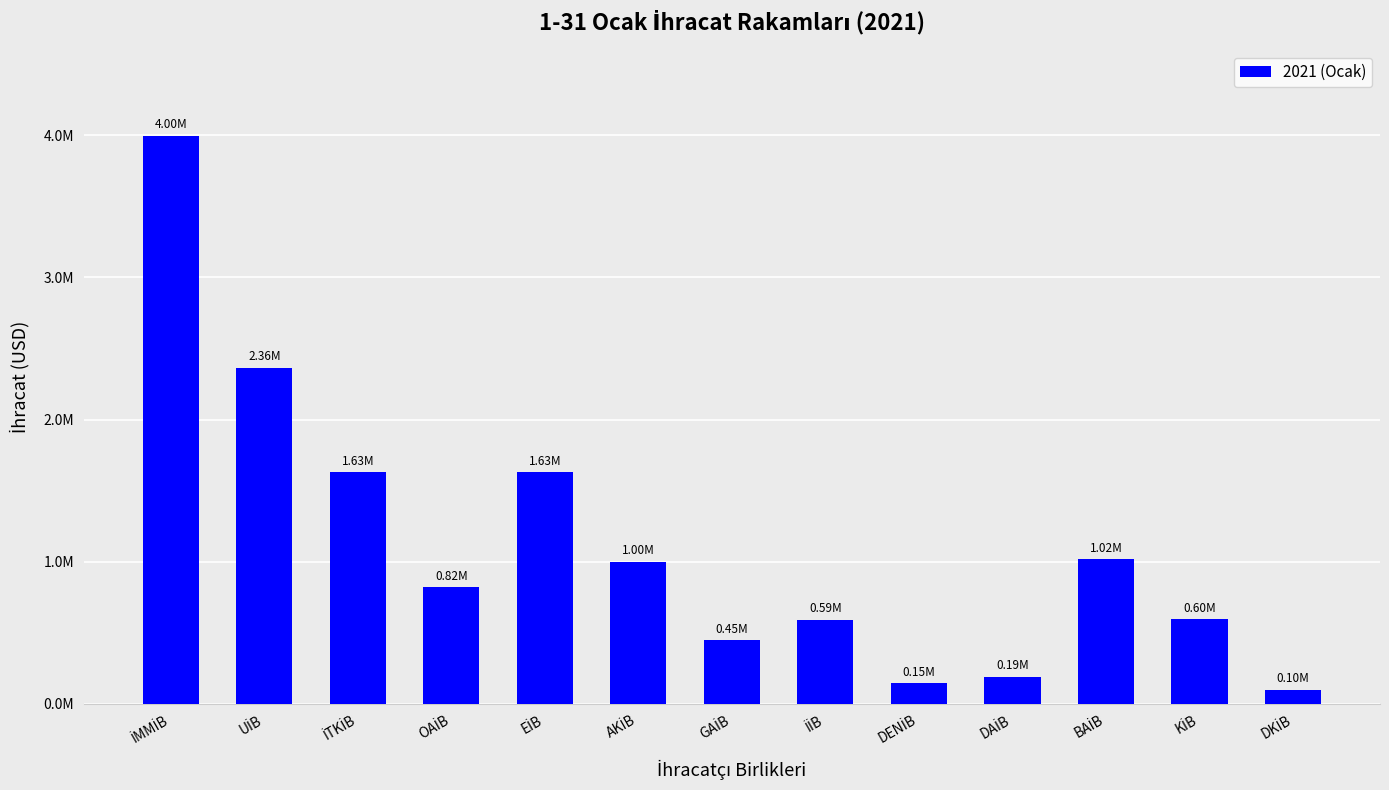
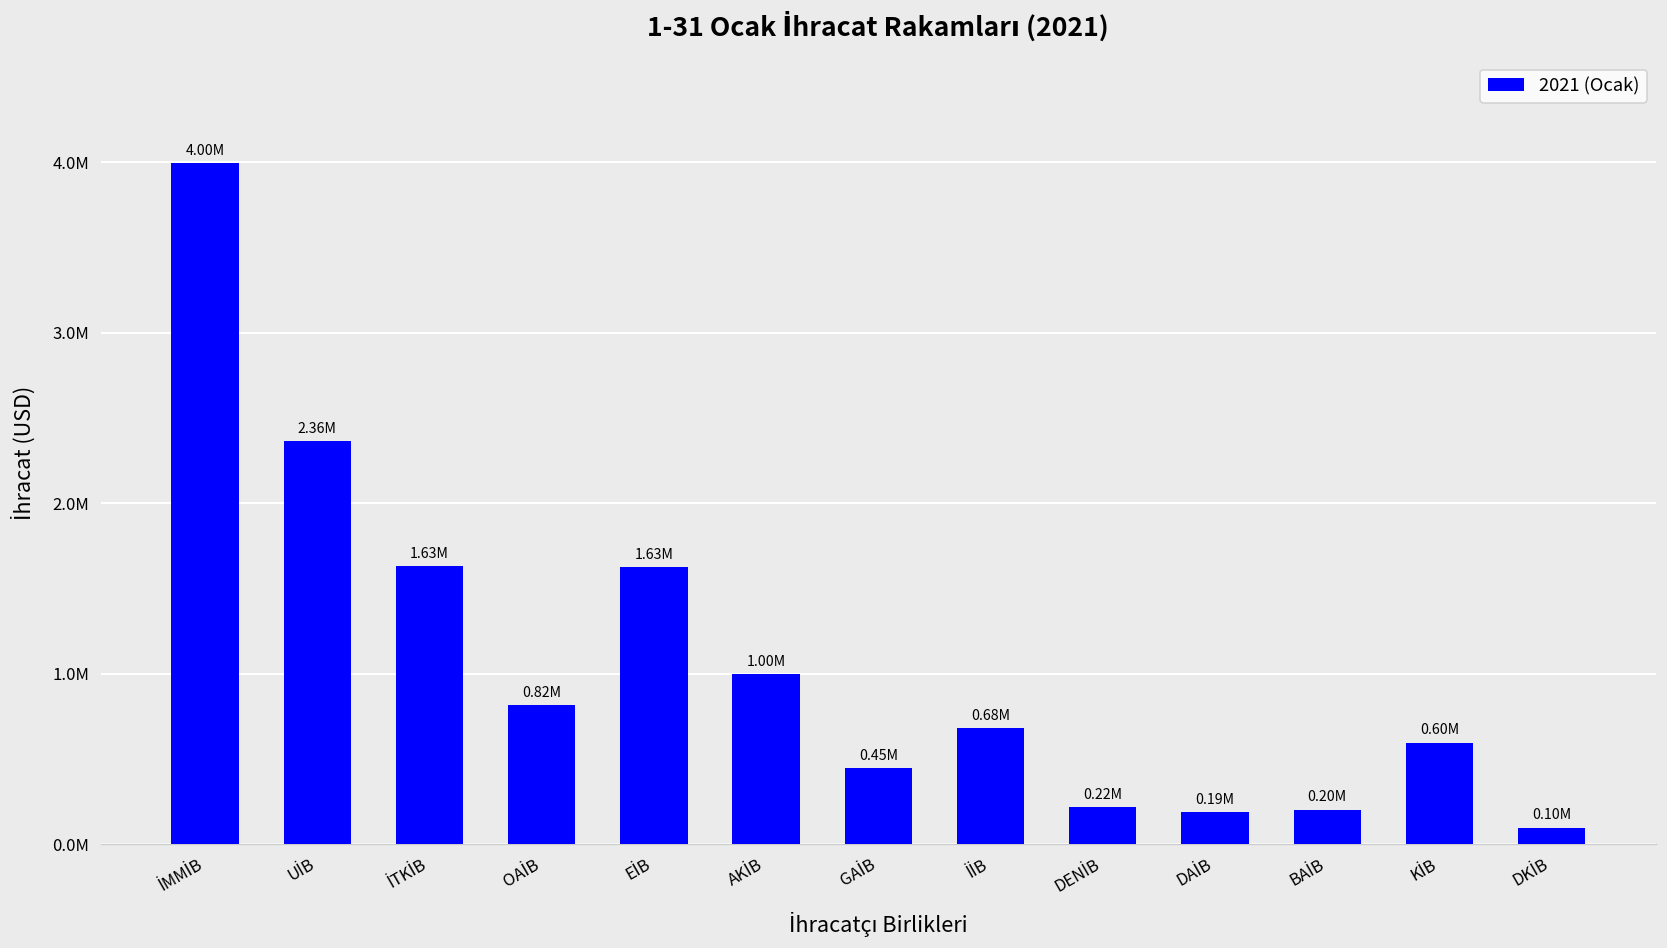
  {
    "İMMİB": "4.00M",
    "UİB": "2.36M",
    "İTKİB": "1.63M",
    "OAİB": "0.82M",
    "EİB": "1.63M",
    "AKİB": "1.00M",
    "GAİB": "0.45M",
-   "İİB": "0.59M",
-   "DENİB": "0.15M",
+   "İİB": "0.68M",
+   "DENİB": "0.22M",
    "DAİB": "0.19M",
-   "BAİB": "1.02M",
+   "BAİB": "0.20M",
    "KİB": "0.60M",
    "DKİB": "0.10M"
  }
